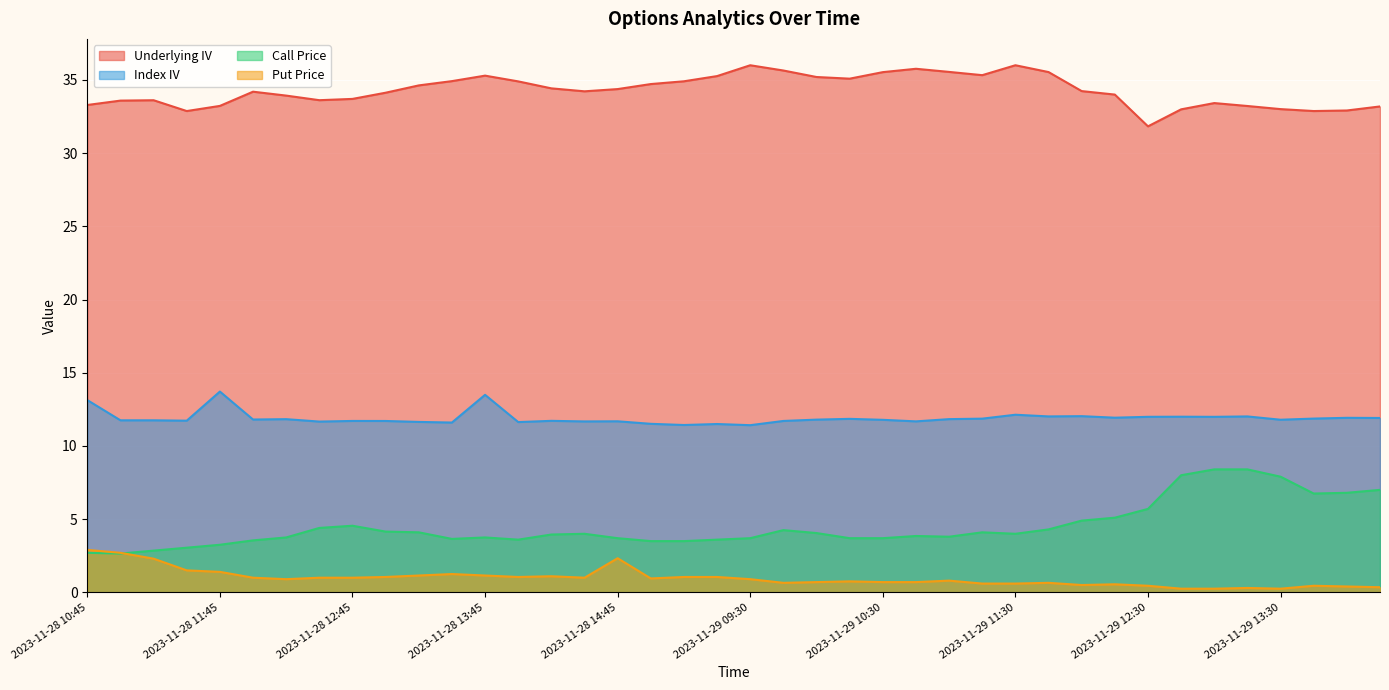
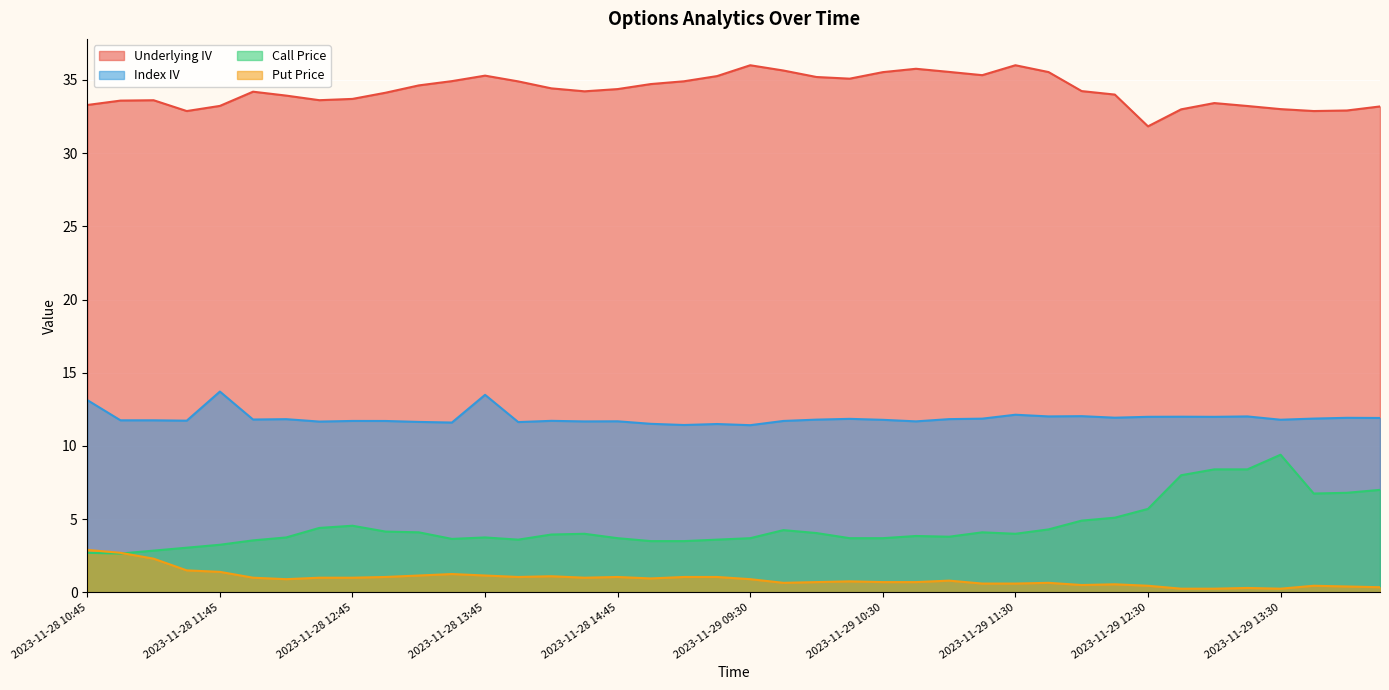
  {
    "Underlying IV": {
      "2023-11-28 10:45": 33.3,
      "2023-11-28 11:45": 33.2,
      "2023-11-28 12:45": 33.7,
      "2023-11-28 13:45": 35.3,
      "2023-11-28 14:45": 34.4,
      "2023-11-29 09:30": 36.0,
      "2023-11-29 10:30": 35.5,
      "2023-11-29 11:30": 36.0,
      "2023-11-29 12:30": 31.8,
      "2023-11-29 13:30": 33.0
    },
    "Index IV": {
      "2023-11-28 10:45": 13.1,
      "2023-11-28 11:45": 13.7,
      "2023-11-28 12:45": 11.7,
      "2023-11-28 13:45": 13.5,
      "2023-11-28 14:45": 11.7,
      "2023-11-29 09:30": 11.4,
      "2023-11-29 10:30": 11.8,
      "2023-11-29 11:30": 12.1,
      "2023-11-29 12:30": 12.0,
      "2023-11-29 13:30": 11.8
    },
    "Call Price": {
      "2023-11-28 10:45": 2.7,
      "2023-11-28 11:45": 3.3,
      "2023-11-28 12:45": 4.6,
      "2023-11-28 13:45": 3.8,
      "2023-11-28 14:45": 3.7,
      "2023-11-29 09:30": 3.7,
      "2023-11-29 10:30": 3.7,
      "2023-11-29 11:30": 4.0,
      "2023-11-29 12:30": 5.7,
-     "2023-11-29 13:30": 7.9
+     "2023-11-29 13:30": 9.4
    },
    "Put Price": {
      "2023-11-28 10:45": 2.9,
      "2023-11-28 11:45": 1.4,
      "2023-11-28 12:45": 1.0,
      "2023-11-28 13:45": 1.2,
-     "2023-11-28 14:45": 2.3,
+     "2023-11-28 14:45": 1.1,
      "2023-11-29 09:30": 0.9,
      "2023-11-29 10:30": 0.7,
      "2023-11-29 11:30": 0.6,
      "2023-11-29 12:30": 0.5,
      "2023-11-29 13:30": 0.3
    }
  }
